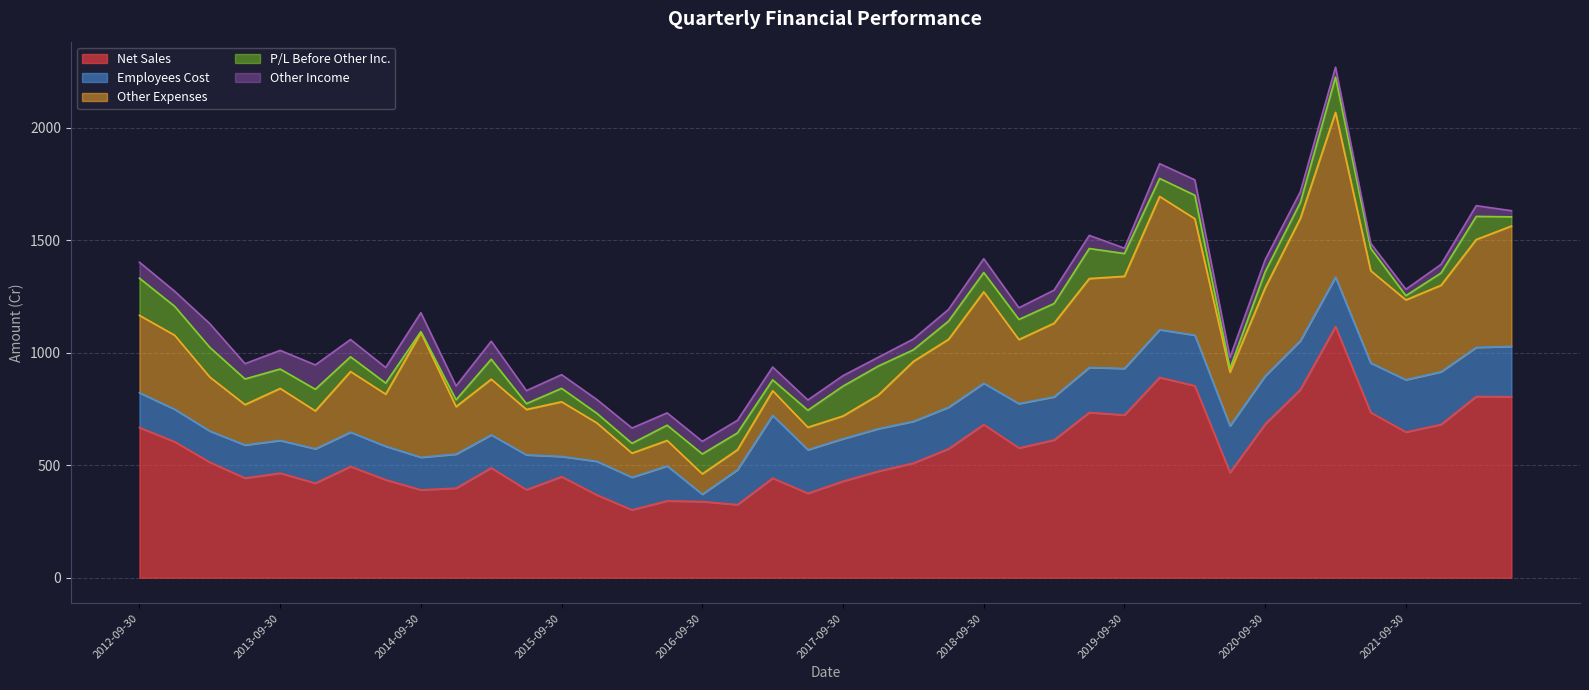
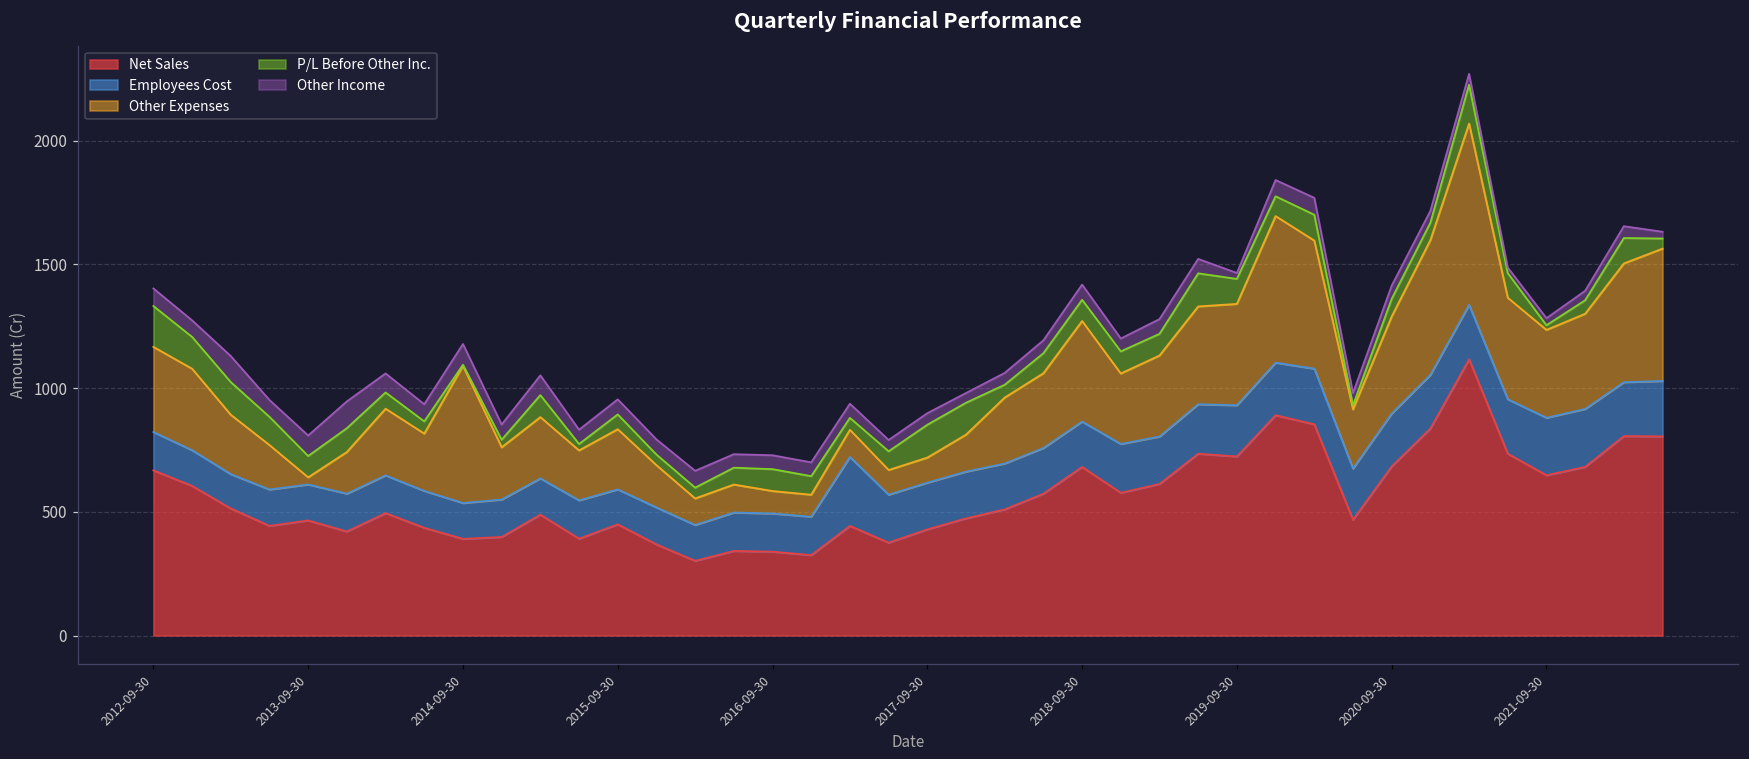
  {
    "Net Sales": {
      "2012-09-30": 670,
      "2013-09-30": 470,
      "2014-09-30": 390,
      "2015-09-30": 450,
      "2016-09-30": 340,
      "2017-09-30": 430,
      "2018-09-30": 680,
      "2019-09-30": 720,
      "2020-09-30": 680,
      "2021-09-30": 650
    },
    "Employees Cost": {
      "2012-09-30": 150,
      "2013-09-30": 150,
      "2014-09-30": 140,
-     "2015-09-30": 90,
-     "2016-09-30": 30,
+     "2015-09-30": 140,
+     "2016-09-30": 150,
      "2017-09-30": 190,
      "2018-09-30": 180,
      "2019-09-30": 210,
      "2020-09-30": 210,
      "2021-09-30": 230
    },
    "Other Expenses": {
      "2012-09-30": 340,
-     "2013-09-30": 230,
+     "2013-09-30": 30,
      "2015-09-30": 240,
      "2016-09-30": 90,
      "2017-09-30": 100,
      "2018-09-30": 410,
      "2019-09-30": 410,
      "2020-09-30": 390,
      "2021-09-30": 360
    },
    "P/L Before Other Inc.": {
      "2012-09-30": 170,
      "2013-09-30": 90,
      "2015-09-30": 60,
      "2016-09-30": 90,
      "2017-09-30": 130,
      "2018-09-30": 90,
      "2019-09-30": 100,
      "2020-09-30": 70,
      "2021-09-30": 20
    },
    "Other Income": {
      "2012-09-30": 70,
      "2013-09-30": 80,
      "2014-09-30": 80,
      "2015-09-30": 60,
      "2016-09-30": 60,
      "2017-09-30": 50,
      "2018-09-30": 60,
      "2019-09-30": 20,
      "2020-09-30": 50,
      "2021-09-30": 30
    }
  }
